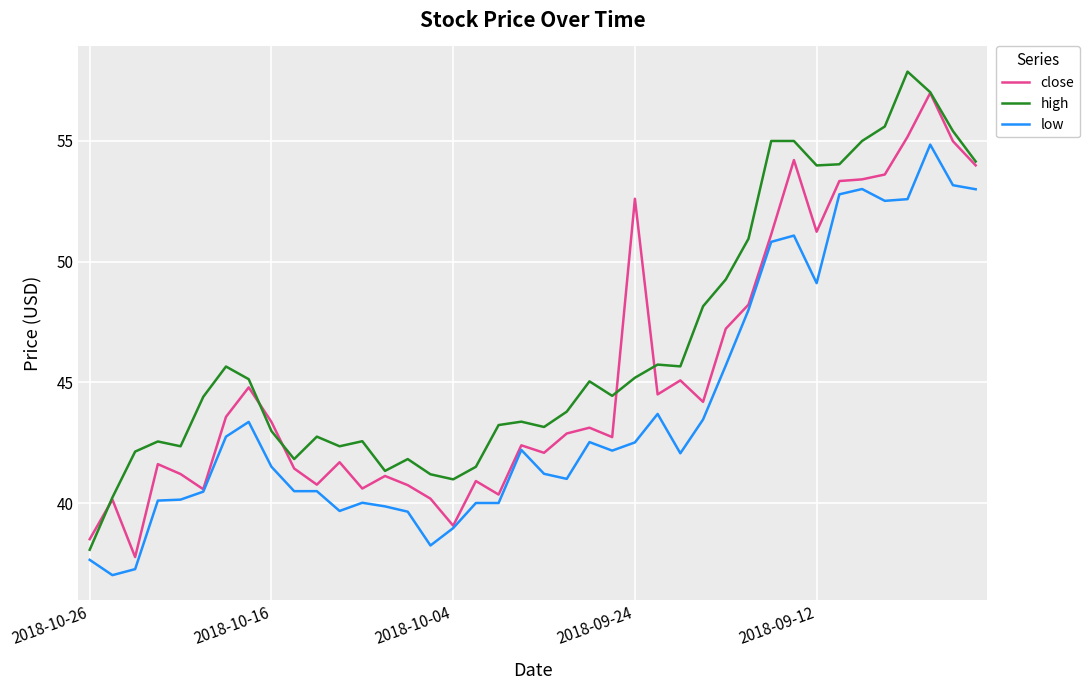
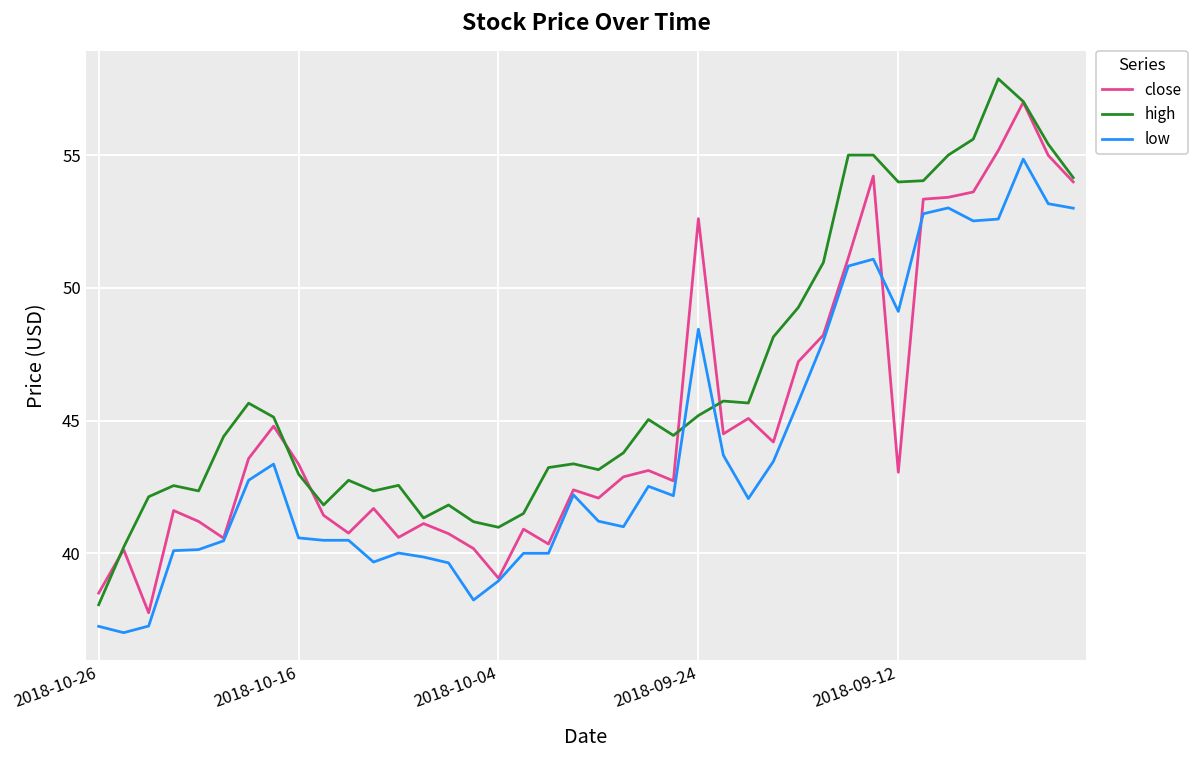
  {
    "close": {
      "2018-10-26": 38.5,
      "2018-10-16": 43.4,
      "2018-09-24": 52.6,
-     "2018-09-12": 51.2
+     "2018-09-12": 43.1
    },
    "high": {
      "2018-10-26": 38.1,
      "2018-10-16": 43.0,
      "2018-10-04": 41.0,
      "2018-09-24": 45.2,
      "2018-09-12": 54.0
    },
    "low": {
-     "2018-10-26": 37.6,
-     "2018-10-16": 41.5,
-     "2018-09-24": 42.5,
+     "2018-10-26": 37.2,
+     "2018-10-16": 40.6,
+     "2018-09-24": 48.4,
      "2018-09-12": 49.1
    }
  }
